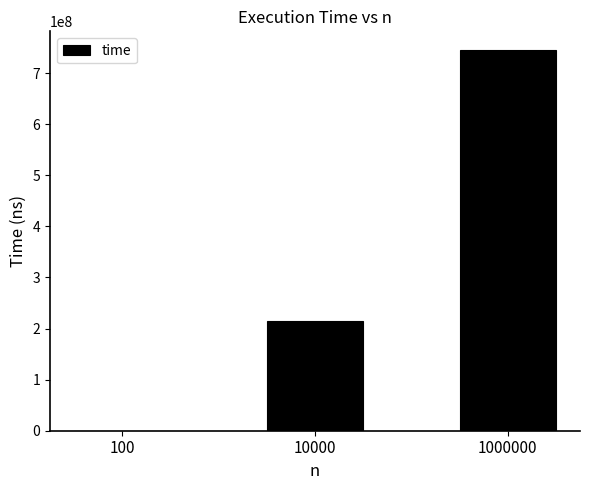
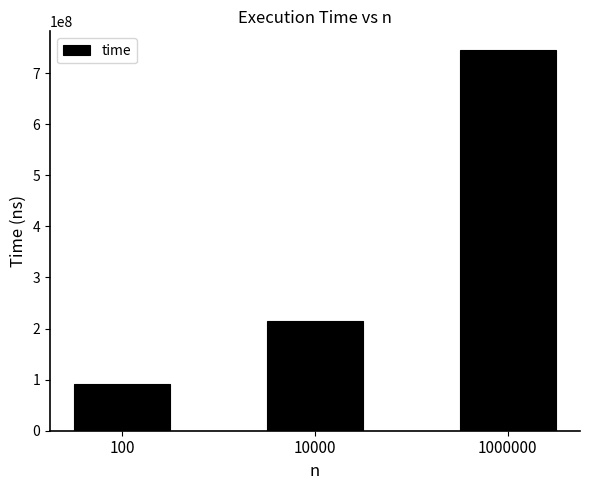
  {
-   "100": 0,
+   "100": 90000000,
    "10000": 220000000,
    "1000000": 740000000
  }
